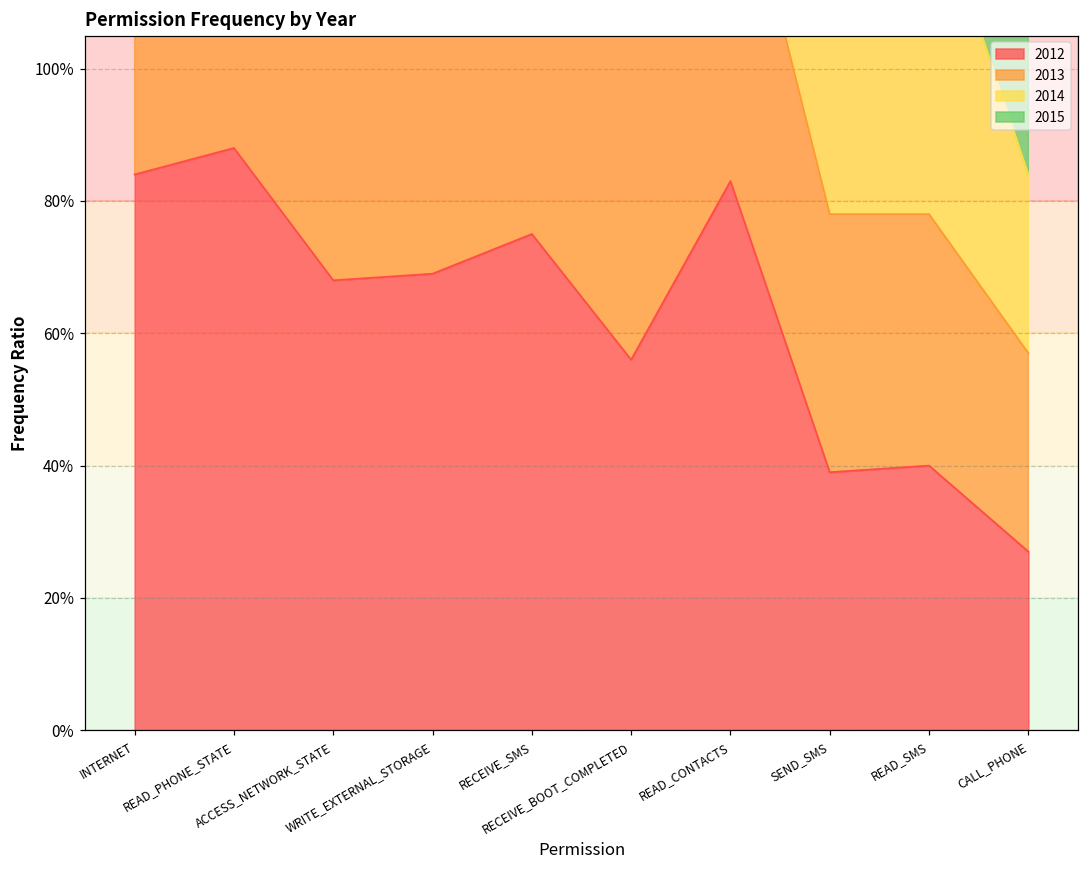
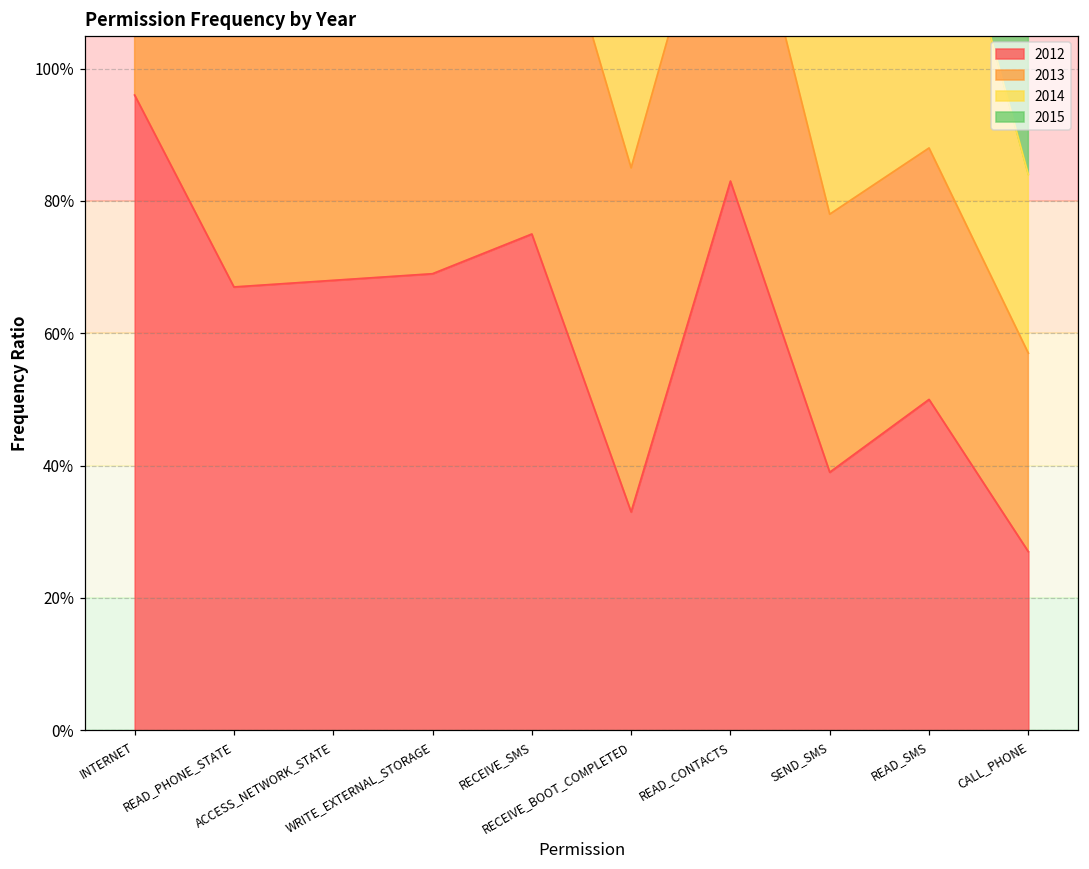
  {
    "2012": {
-     "INTERNET": "84%",
-     "READ_PHONE_STATE": "88%",
+     "INTERNET": "96%",
+     "READ_PHONE_STATE": "67%",
      "ACCESS_NETWORK_STATE": "68%",
      "WRITE_EXTERNAL_STORAGE": "69%",
      "RECEIVE_SMS": "75%",
-     "RECEIVE_BOOT_COMPLETED": "56%",
+     "RECEIVE_BOOT_COMPLETED": "33%",
      "READ_CONTACTS": "83%",
      "SEND_SMS": "39%",
-     "READ_SMS": "40%",
+     "READ_SMS": "50%",
      "CALL_PHONE": "27%"
    },
    "2013": {
      "SEND_SMS": "39%",
      "READ_SMS": "38%",
      "CALL_PHONE": "30%"
    },
    "2014": {
      "CALL_PHONE": "27%"
    }
  }
